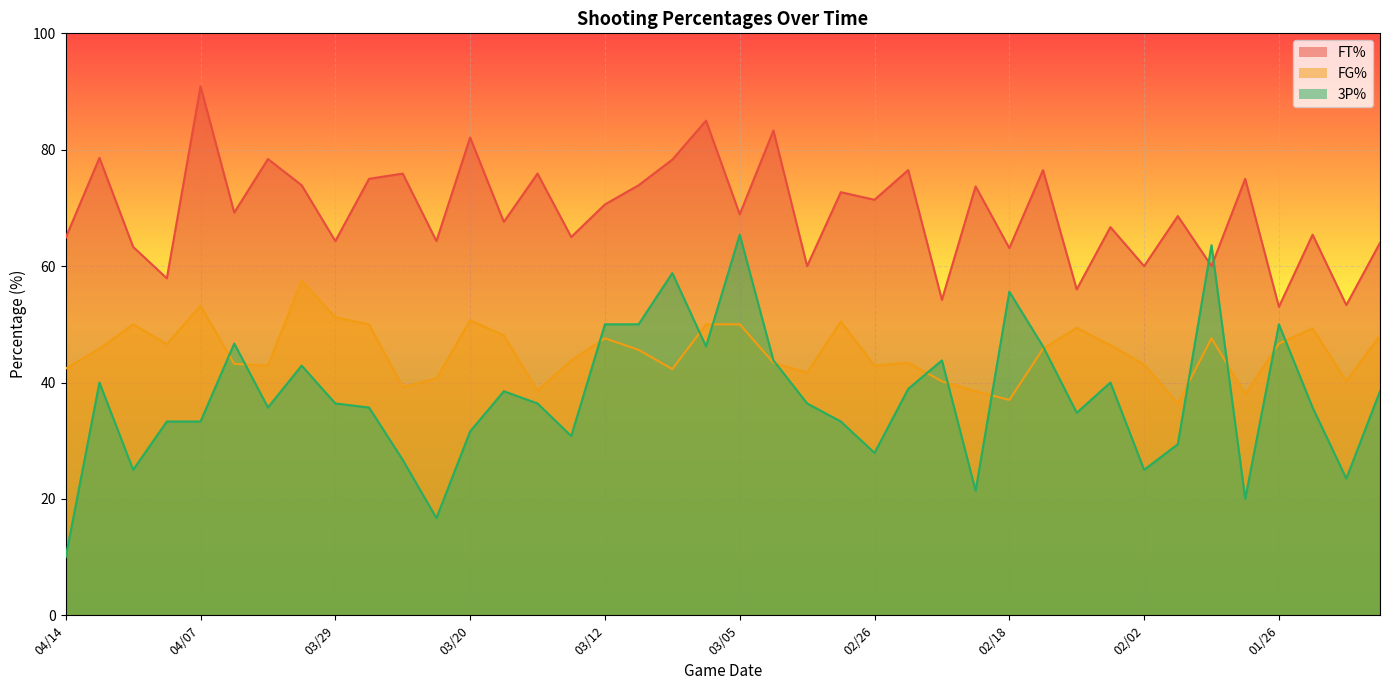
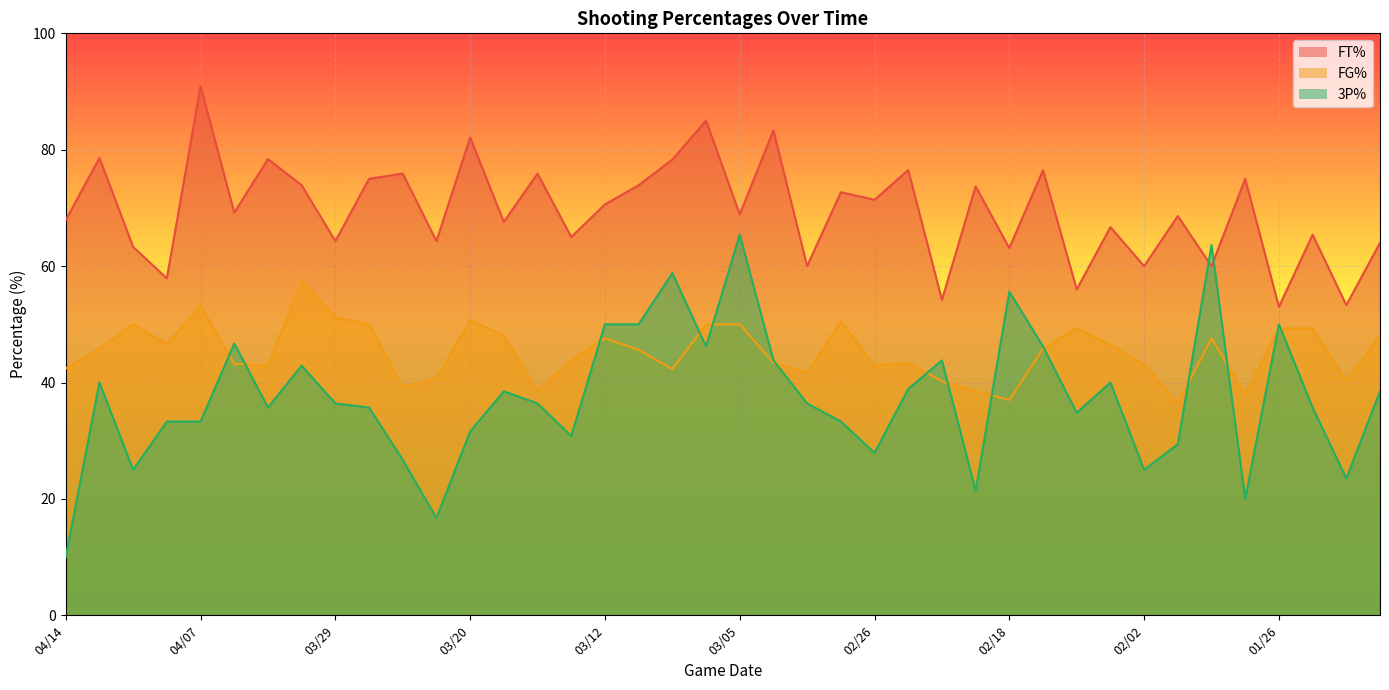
  {
    "FT%": {
-     "04/14": 65,
+     "04/14": 68,
      "04/07": 91,
      "03/29": 64,
      "03/20": 82,
      "03/12": 71,
      "03/05": 69,
      "02/26": 71,
      "02/18": 63,
      "02/02": 60,
      "01/26": 53
    },
    "FG%": {
      "04/14": 42,
      "04/07": 53,
      "03/29": 51,
      "03/20": 51,
      "03/12": 48,
      "03/05": 50,
      "02/26": 43,
      "02/18": 37,
      "02/02": 43,
-     "01/26": 47
+     "01/26": 49
    },
    "3P%": {
      "04/14": 10,
      "04/07": 33,
      "03/29": 36,
      "03/20": 32,
      "03/12": 50,
      "03/05": 65,
      "02/26": 28,
      "02/18": 56,
      "02/02": 25,
      "01/26": 50
    }
  }
